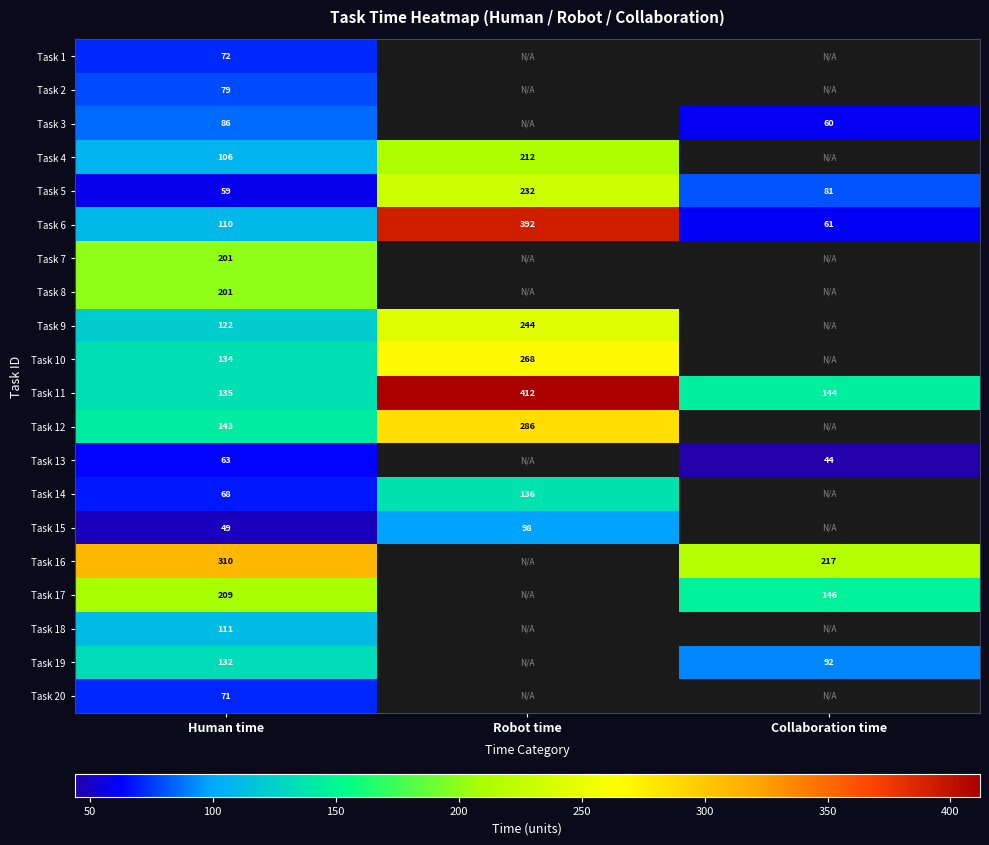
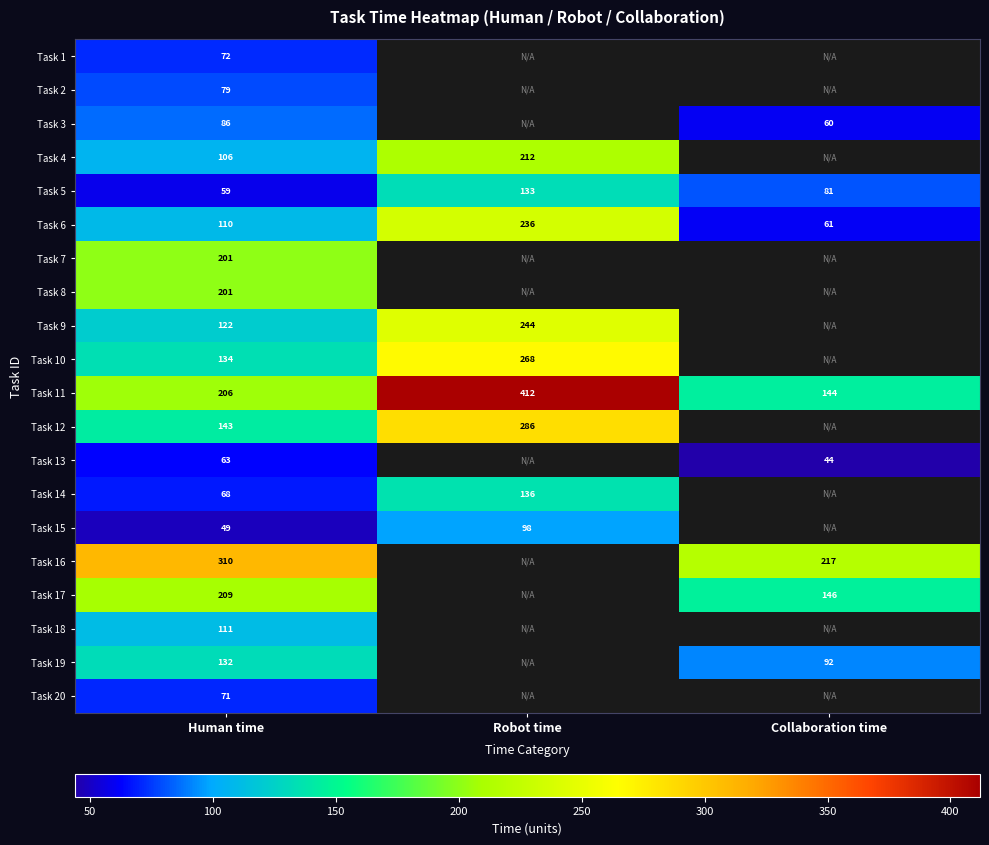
  {
    "Task 1": {
      "Human time": 72
    },
    "Task 2": {
      "Human time": 79
    },
    "Task 3": {
      "Human time": 86,
      "Collaboration time": 60
    },
    "Task 4": {
      "Human time": 106,
      "Robot time": 212
    },
    "Task 5": {
      "Human time": 59,
-     "Robot time": 232,
+     "Robot time": 133,
      "Collaboration time": 81
    },
    "Task 6": {
      "Human time": 110,
-     "Robot time": 392,
+     "Robot time": 236,
      "Collaboration time": 61
    },
    "Task 7": {
      "Human time": 201
    },
    "Task 8": {
      "Human time": 201
    },
    "Task 9": {
      "Human time": 122,
      "Robot time": 244
    },
    "Task 10": {
      "Human time": 134,
      "Robot time": 268
    },
    "Task 11": {
-     "Human time": 135,
+     "Human time": 206,
      "Robot time": 412,
      "Collaboration time": 144
    },
    "Task 12": {
      "Human time": 143,
      "Robot time": 286
    },
    "Task 13": {
      "Human time": 63,
      "Collaboration time": 44
    },
    "Task 14": {
      "Human time": 68,
      "Robot time": 136
    },
    "Task 15": {
      "Human time": 49,
      "Robot time": 98
    },
    "Task 16": {
      "Human time": 310,
      "Collaboration time": 217
    },
    "Task 17": {
      "Human time": 209,
      "Collaboration time": 146
    },
    "Task 18": {
      "Human time": 111
    },
    "Task 19": {
      "Human time": 132,
      "Collaboration time": 92
    },
    "Task 20": {
      "Human time": 71
    }
  }
